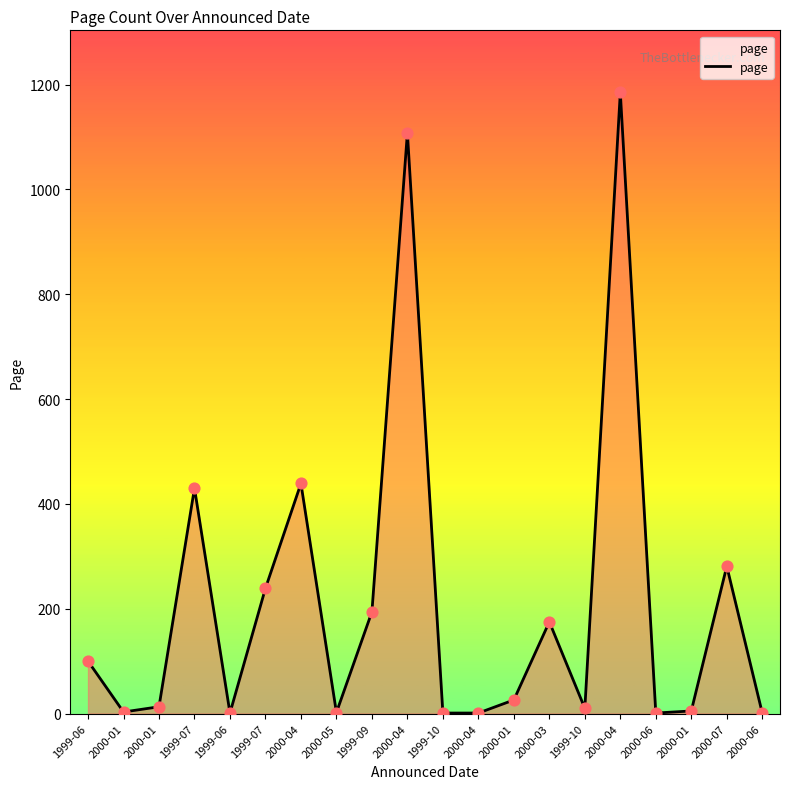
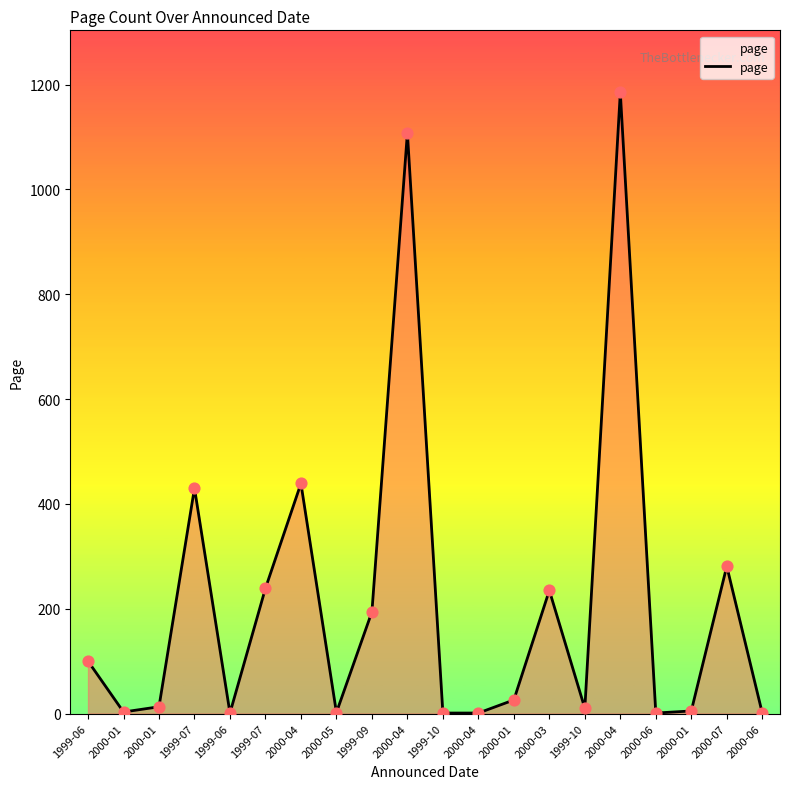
  {
    "2000-05": 0,
    "1999-09": 190,
-   "2000-03": 180,
+   "2000-03": 240,
    "2000-07": 280
  }
